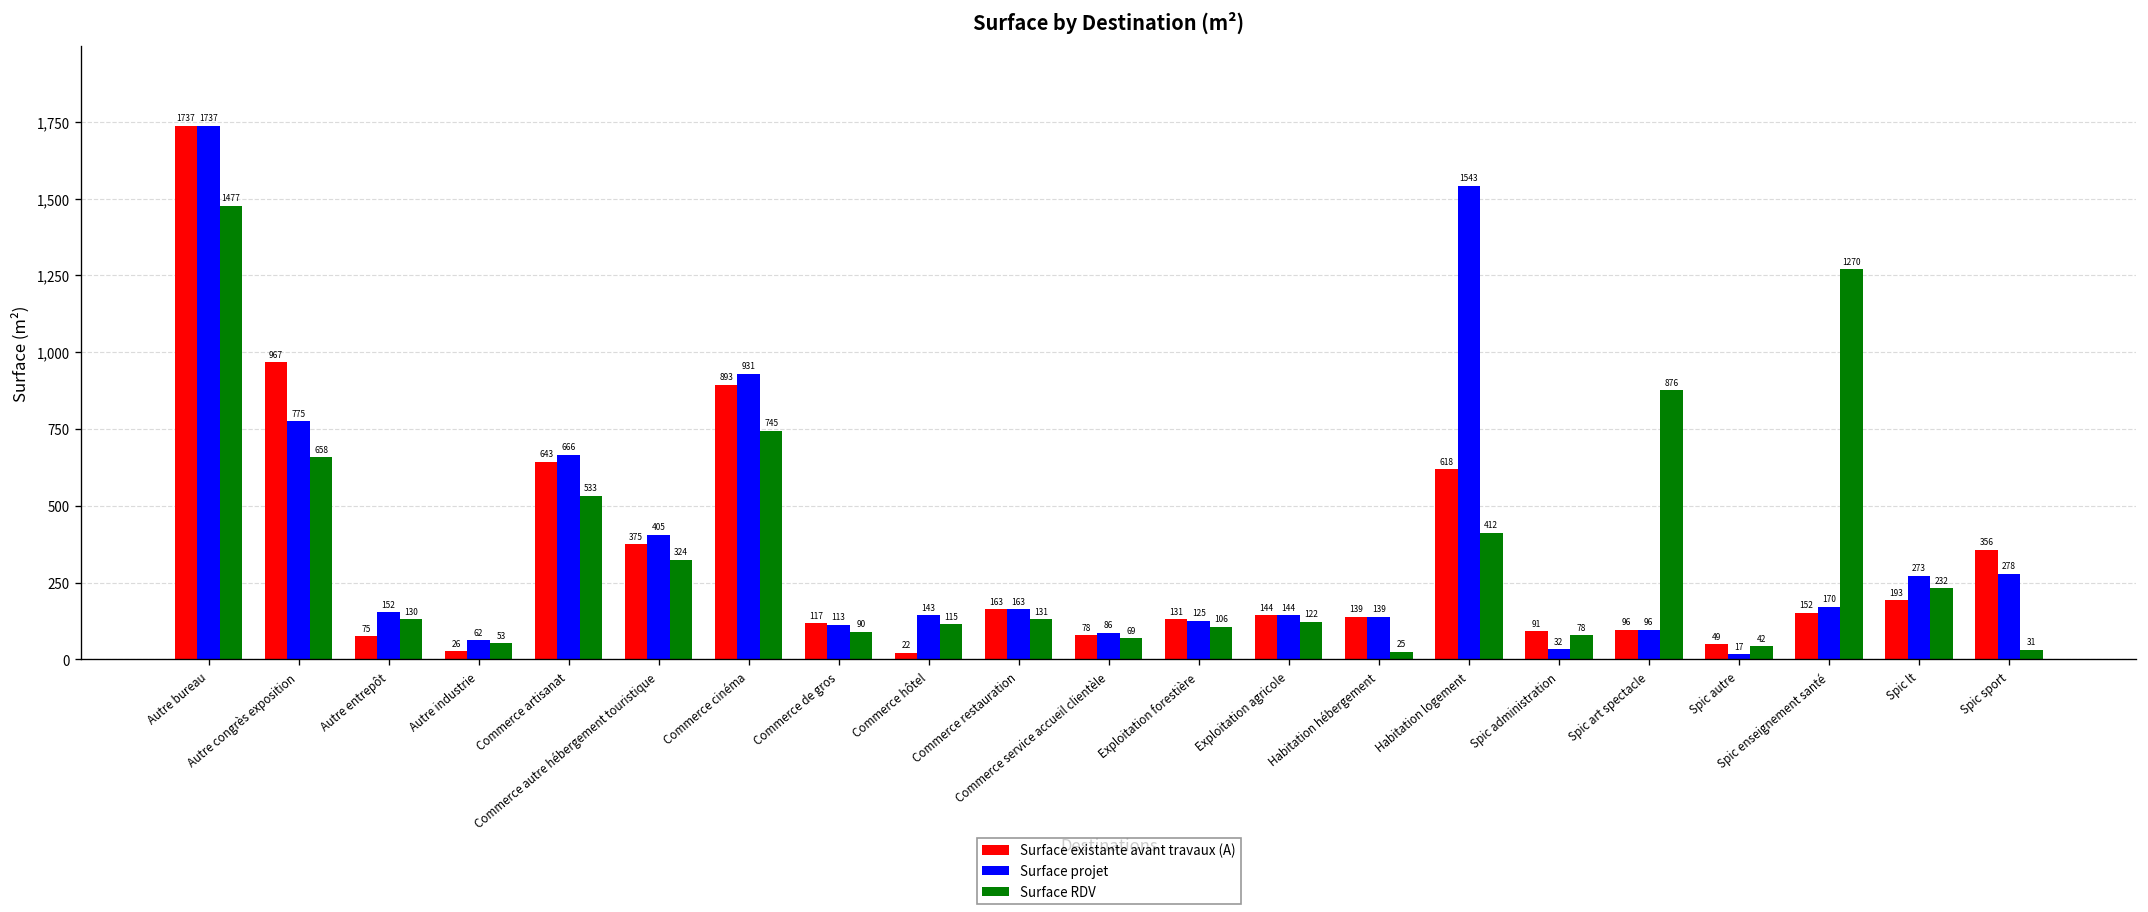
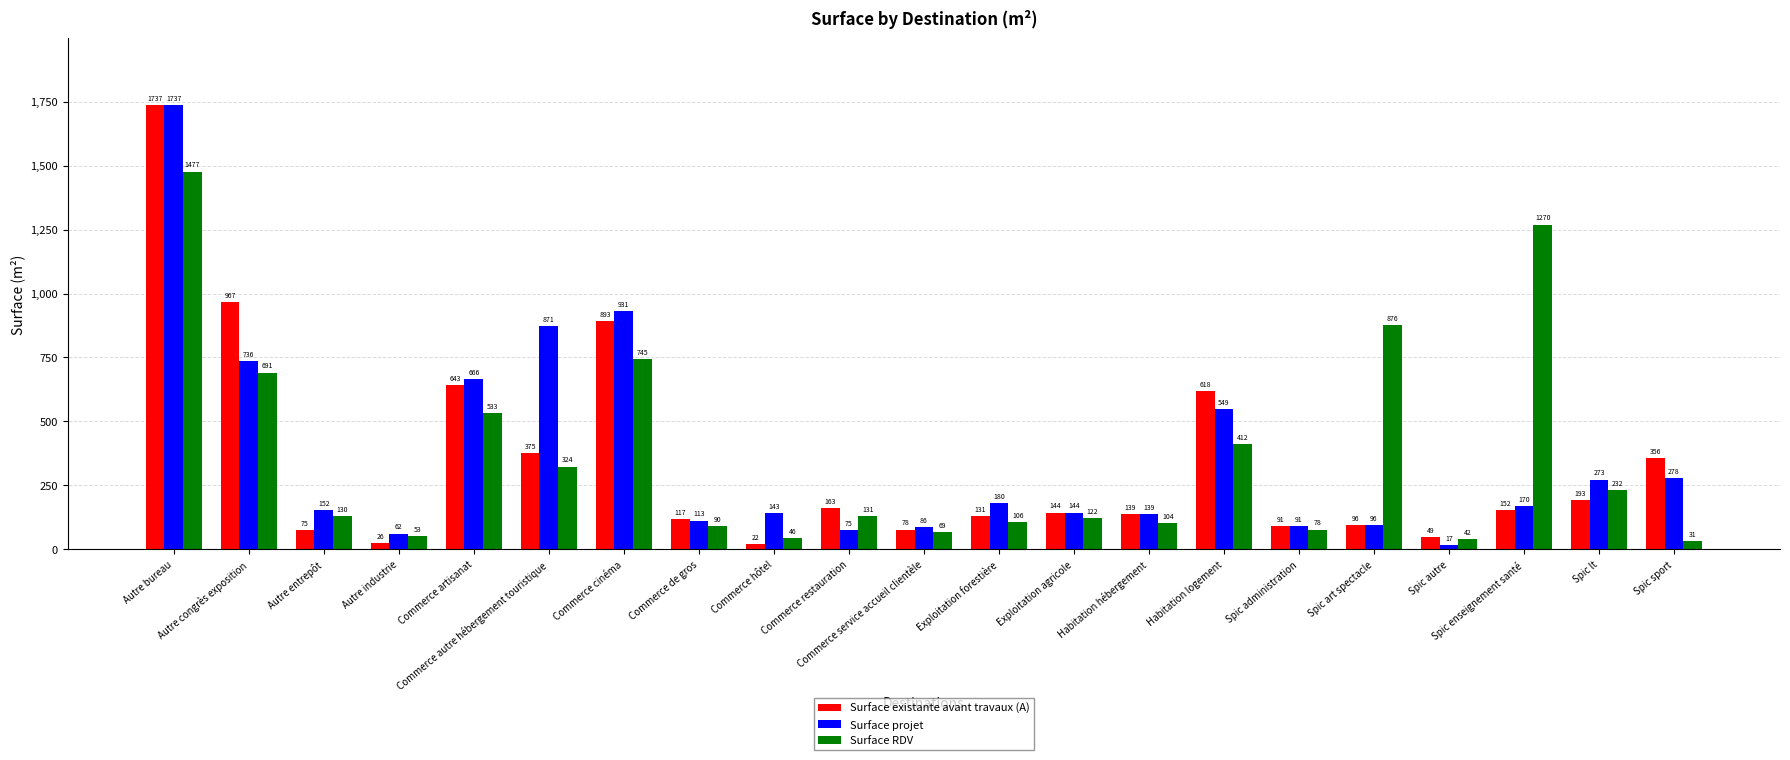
  {
    "Surface existante avant travaux (A)": {
      "Autre bureau": 1737,
      "Autre congrès exposition": 967,
      "Autre entrepôt": 75,
      "Autre industrie": 26,
      "Commerce artisanat": 643,
      "Commerce autre hébergement touristique": 375,
      "Commerce cinéma": 893,
      "Commerce de gros": 117,
      "Commerce hôtel": 22,
      "Commerce restauration": 163,
      "Commerce service accueil clientèle": 78,
      "Exploitation forestière": 131,
      "Exploitation agricole": 144,
      "Habitation hébergement": 139,
      "Habitation logement": 618,
      "Spic administration": 91,
      "Spic art spectacle": 96,
      "Spic autre": 49,
      "Spic enseignement santé": 152,
      "Spic lt": 193,
      "Spic sport": 356
    },
    "Surface projet": {
      "Autre bureau": 1737,
-     "Autre congrès exposition": 775,
+     "Autre congrès exposition": 736,
      "Autre entrepôt": 152,
      "Autre industrie": 62,
      "Commerce artisanat": 666,
-     "Commerce autre hébergement touristique": 405,
+     "Commerce autre hébergement touristique": 871,
      "Commerce cinéma": 931,
      "Commerce de gros": 113,
      "Commerce hôtel": 143,
-     "Commerce restauration": 163,
+     "Commerce restauration": 75,
      "Commerce service accueil clientèle": 86,
-     "Exploitation forestière": 125,
+     "Exploitation forestière": 180,
      "Exploitation agricole": 144,
      "Habitation hébergement": 139,
-     "Habitation logement": 1543,
-     "Spic administration": 32,
+     "Habitation logement": 549,
+     "Spic administration": 91,
      "Spic art spectacle": 96,
      "Spic autre": 17,
      "Spic enseignement santé": 170,
      "Spic lt": 273,
      "Spic sport": 278
    },
    "Surface RDV": {
      "Autre bureau": 1477,
-     "Autre congrès exposition": 658,
+     "Autre congrès exposition": 691,
      "Autre entrepôt": 130,
      "Autre industrie": 53,
      "Commerce artisanat": 533,
      "Commerce autre hébergement touristique": 324,
      "Commerce cinéma": 745,
      "Commerce de gros": 90,
-     "Commerce hôtel": 115,
+     "Commerce hôtel": 46,
      "Commerce restauration": 131,
      "Commerce service accueil clientèle": 69,
      "Exploitation forestière": 106,
      "Exploitation agricole": 122,
-     "Habitation hébergement": 25,
+     "Habitation hébergement": 104,
      "Habitation logement": 412,
      "Spic administration": 78,
      "Spic art spectacle": 876,
      "Spic autre": 42,
      "Spic enseignement santé": 1270,
      "Spic lt": 232,
      "Spic sport": 31
    }
  }
